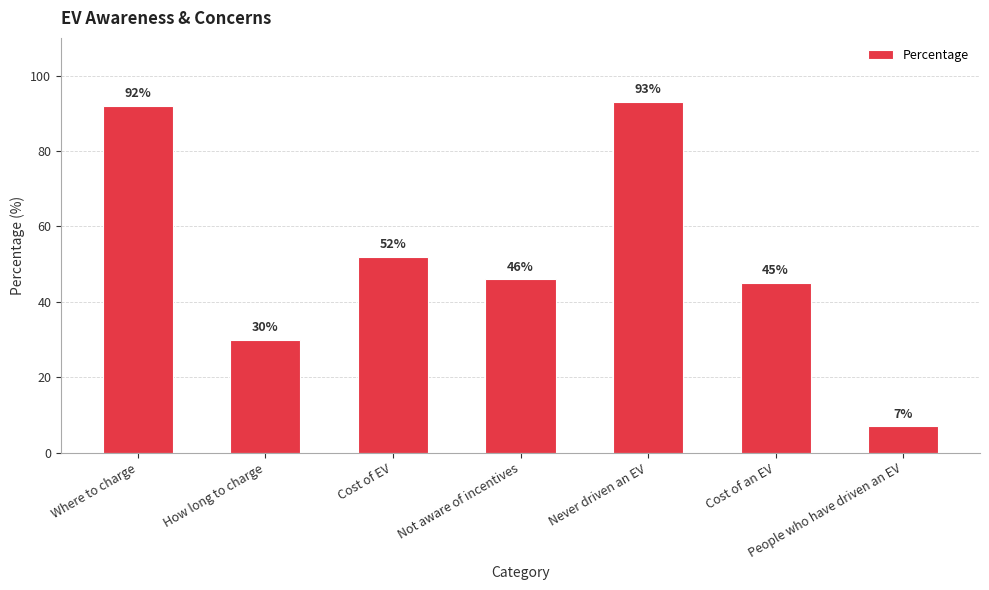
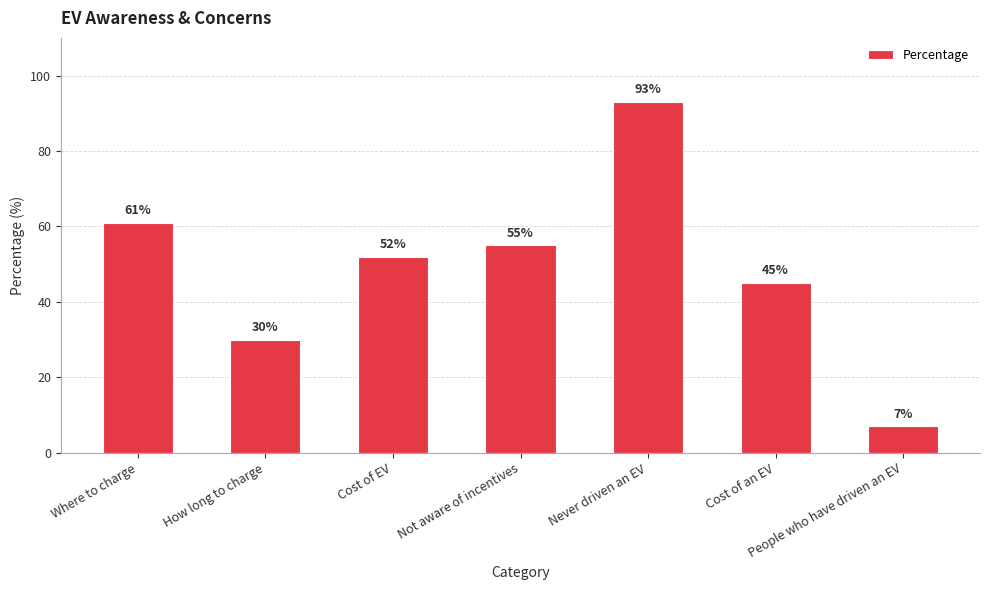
  {
-   "Where to charge": "92%",
+   "Where to charge": "61%",
    "How long to charge": "30%",
    "Cost of EV": "52%",
-   "Not aware of incentives": "46%",
+   "Not aware of incentives": "55%",
    "Never driven an EV": "93%",
    "Cost of an EV": "45%",
    "People who have driven an EV": "7%"
  }
